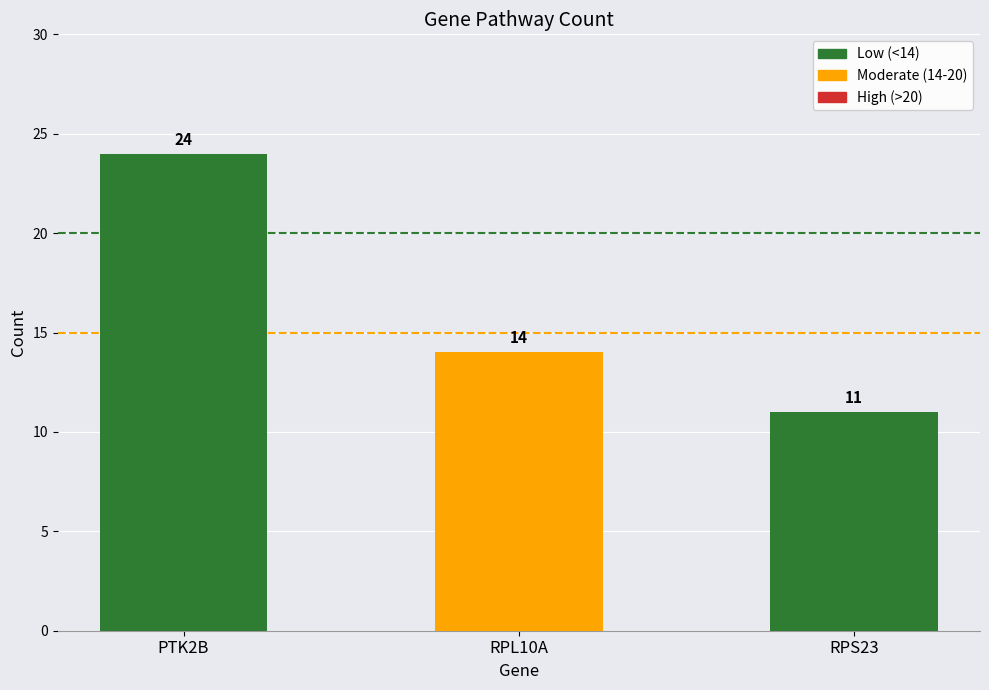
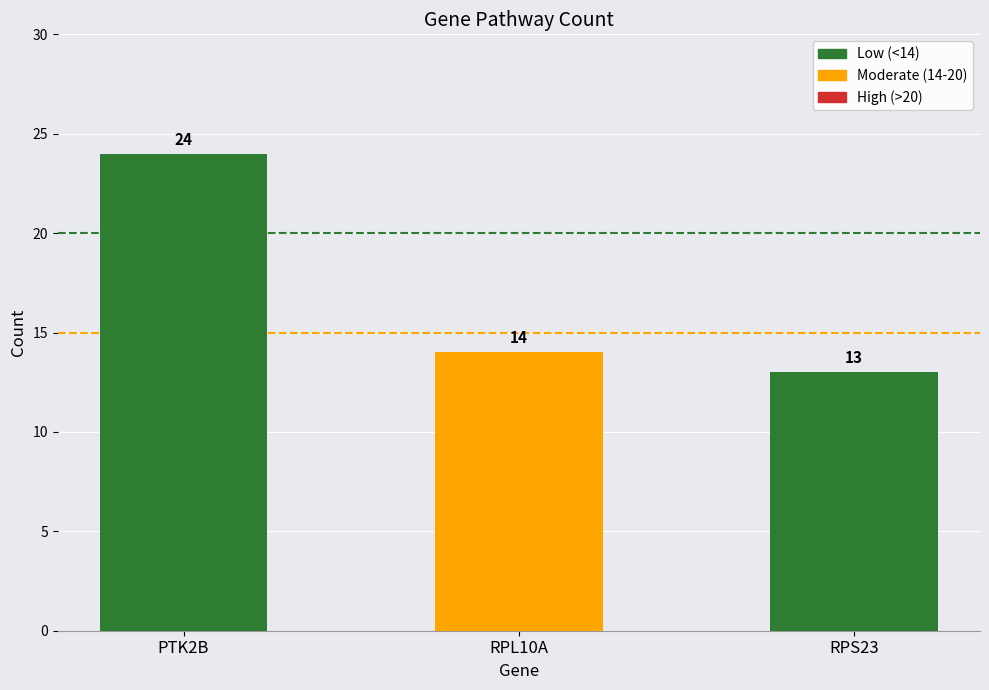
  {
    "PTK2B": 24,
    "RPL10A": 14,
-   "RPS23": 11
+   "RPS23": 13
  }
